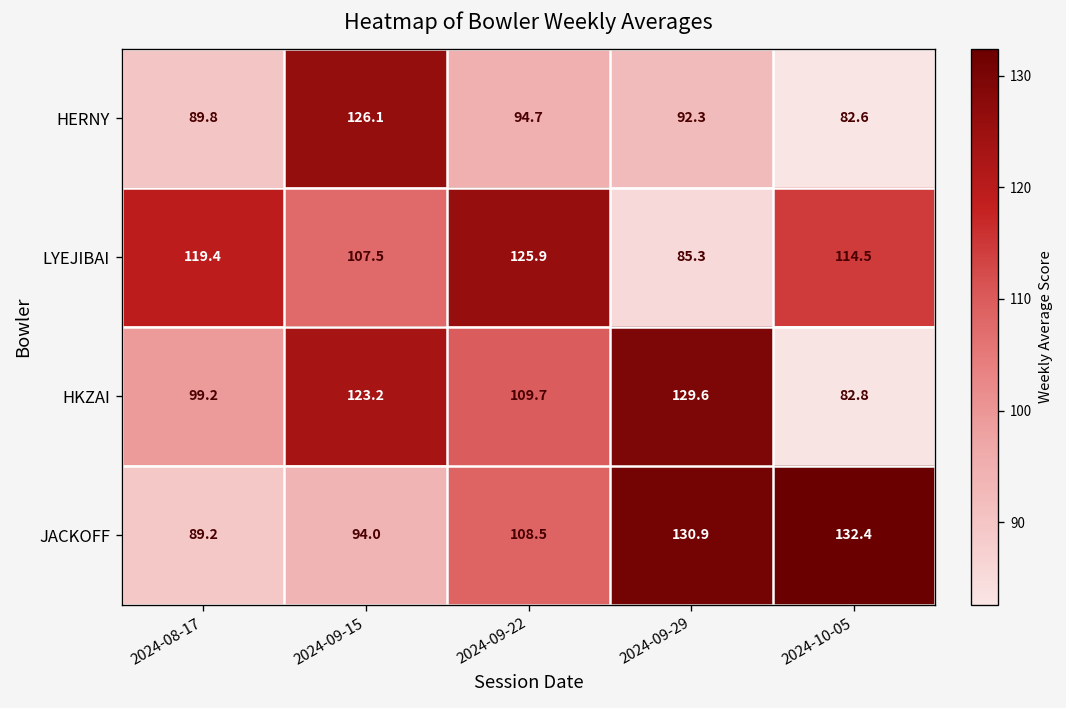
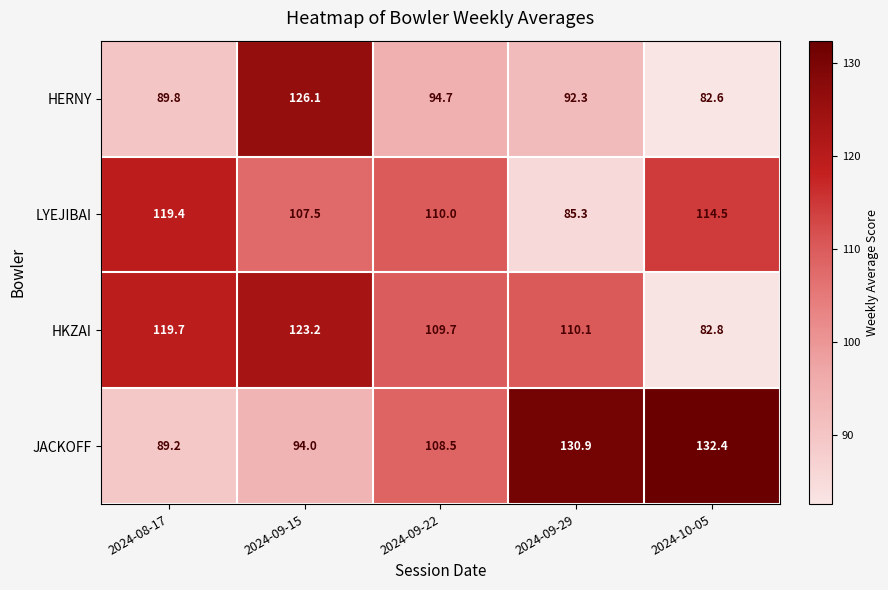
  {
    "HERNY": {
      "2024-08-17": 89.8,
      "2024-09-15": 126.1,
      "2024-09-22": 94.7,
      "2024-09-29": 92.3,
      "2024-10-05": 82.6
    },
    "LYEJIBAI": {
      "2024-08-17": 119.4,
      "2024-09-15": 107.5,
-     "2024-09-22": 125.9,
+     "2024-09-22": 110.0,
      "2024-09-29": 85.3,
      "2024-10-05": 114.5
    },
    "HKZAI": {
-     "2024-08-17": 99.2,
+     "2024-08-17": 119.7,
      "2024-09-15": 123.2,
      "2024-09-22": 109.7,
-     "2024-09-29": 129.6,
+     "2024-09-29": 110.1,
      "2024-10-05": 82.8
    },
    "JACKOFF": {
      "2024-08-17": 89.2,
      "2024-09-15": 94.0,
      "2024-09-22": 108.5,
      "2024-09-29": 130.9,
      "2024-10-05": 132.4
    }
  }
